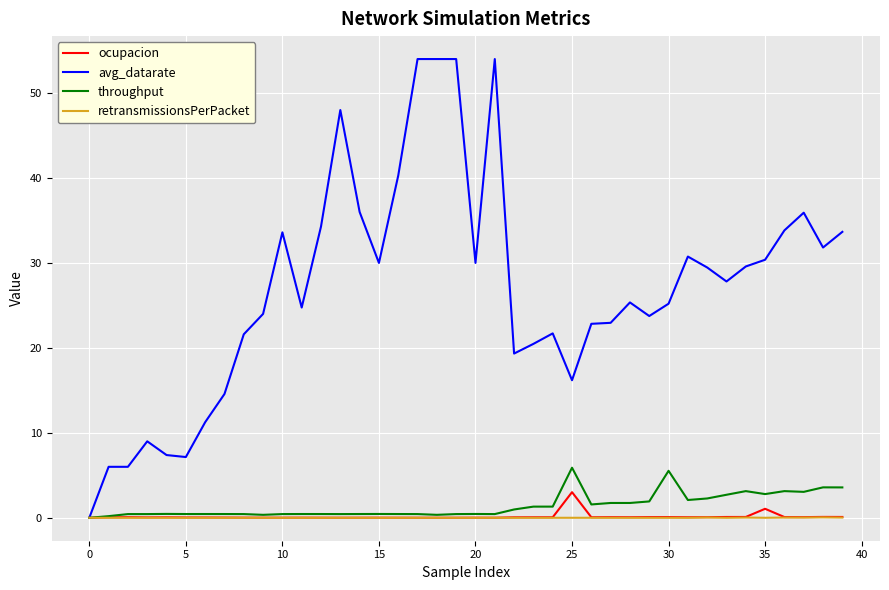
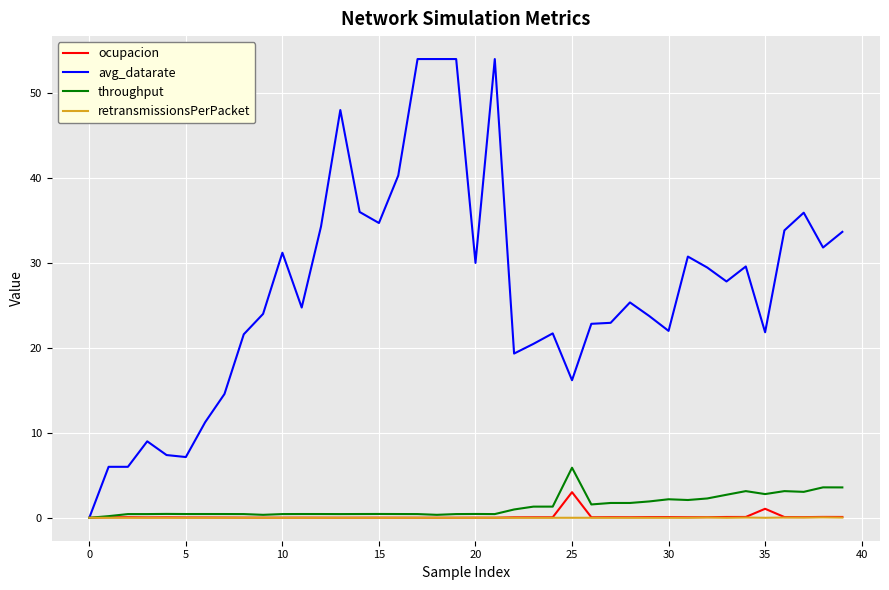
  {
    "ocupacion": {
      "25": 3,
      "35": 1
    },
    "avg_datarate": {
      "5": 7,
-     "10": 34,
-     "15": 30,
+     "10": 31,
+     "15": 35,
      "20": 30,
      "25": 16,
-     "30": 25,
-     "35": 30
+     "30": 22,
+     "35": 22
    },
    "throughput": {
      "5": 0,
      "10": 0,
      "15": 0,
      "20": 0,
      "25": 6,
-     "30": 6,
+     "30": 2,
      "35": 3
    },
    "retransmissionsPerPacket": {
      "25": 0,
      "35": 0
    }
  }
